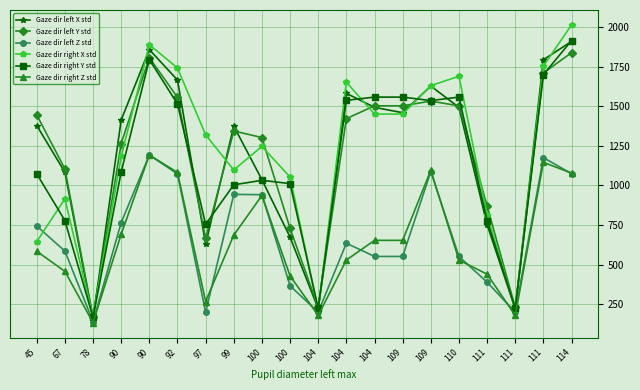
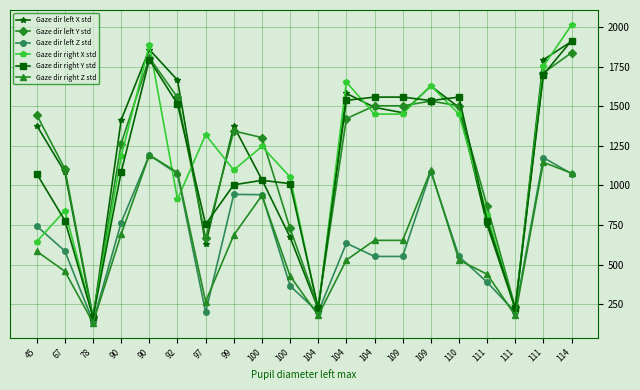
  {
    "Gaze dir right X std": {
      "45": 640,
-     "67": 920,
-     "92": 1740,
+     "67": 840,
+     "92": 910,
      "97": 1320,
      "99": 1100,
-     "110": 1690,
+     "110": 1450,
      "114": 2020
    }
  }
